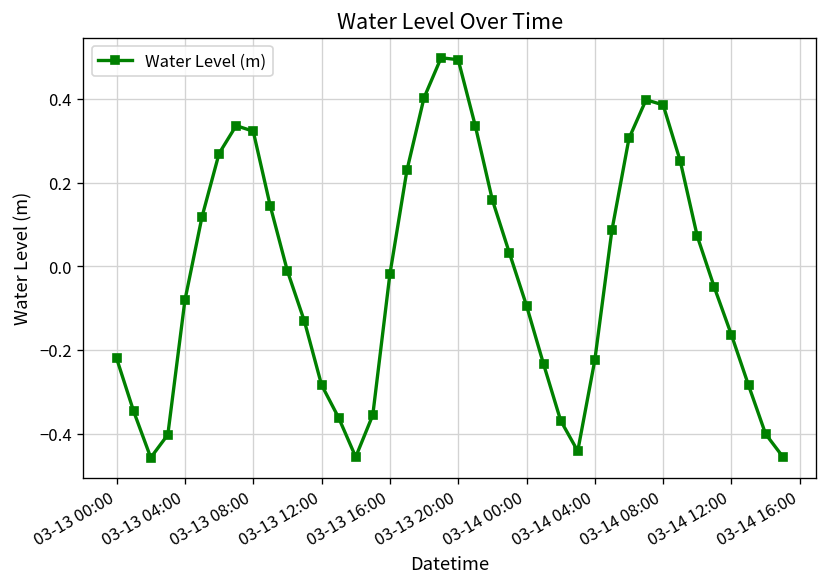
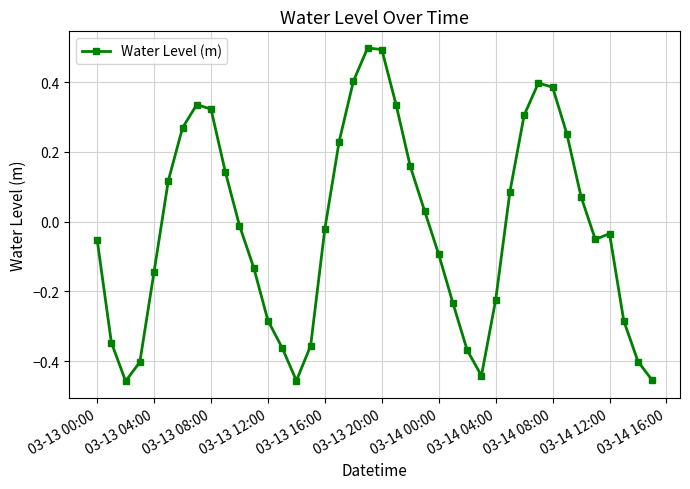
  {
-   "03-13 00:00": -0.22,
-   "03-13 04:00": -0.08,
+   "03-13 00:00": -0.05,
+   "03-13 04:00": -0.14,
    "03-13 08:00": 0.32,
    "03-13 12:00": -0.28,
    "03-13 16:00": -0.02,
    "03-13 20:00": 0.49,
    "03-14 00:00": -0.09,
    "03-14 04:00": -0.22,
    "03-14 08:00": 0.39,
-   "03-14 12:00": -0.16
+   "03-14 12:00": -0.03
  }
